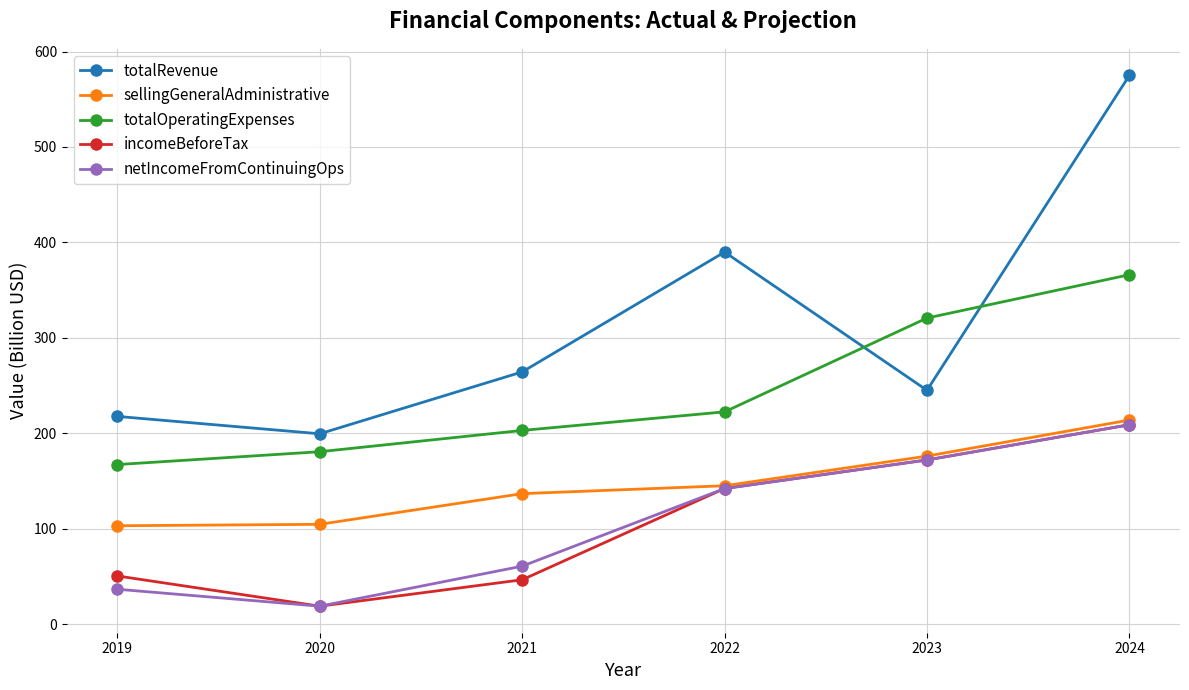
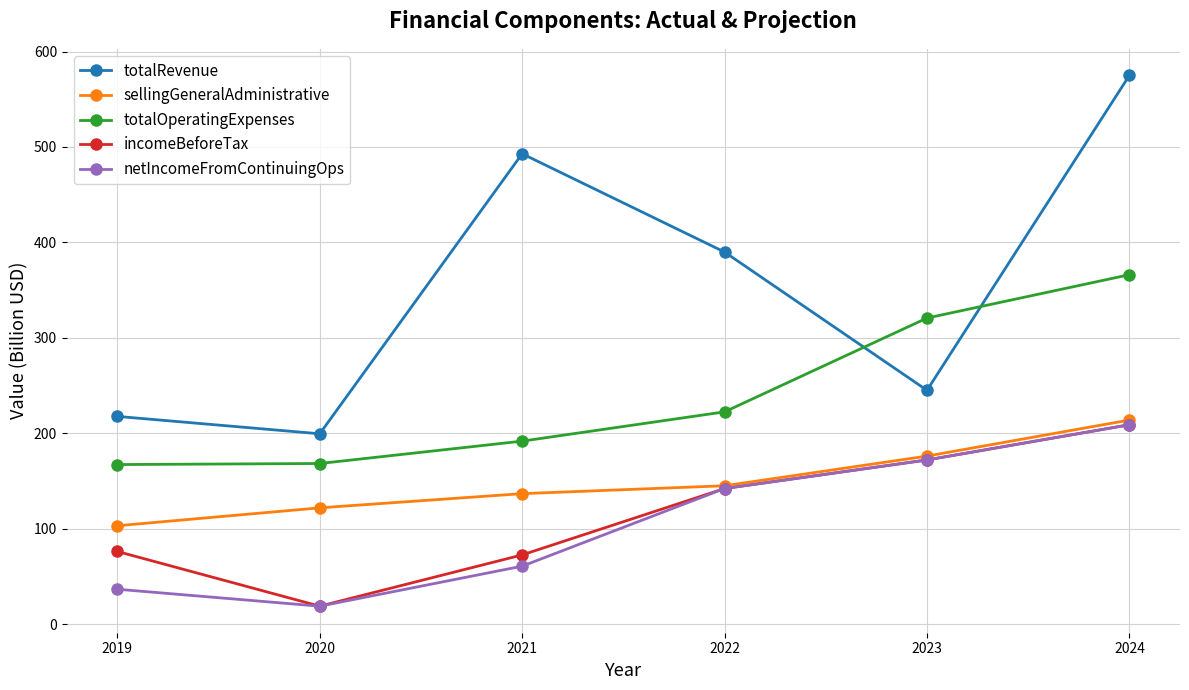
  {
    "totalRevenue": {
      "2019": 220,
      "2020": 200,
-     "2021": 260,
+     "2021": 490,
      "2022": 390,
      "2023": 250,
      "2024": 580
    },
    "sellingGeneralAdministrative": {
      "2019": 100,
-     "2020": 100,
+     "2020": 120,
      "2021": 140,
      "2022": 140,
      "2023": 180,
      "2024": 210
    },
    "totalOperatingExpenses": {
      "2019": 170,
-     "2020": 180,
-     "2021": 200,
+     "2020": 170,
+     "2021": 190,
      "2022": 220,
      "2023": 320,
      "2024": 370
    },
    "incomeBeforeTax": {
-     "2019": 50,
-     "2021": 50
+     "2019": 80,
+     "2021": 70
    },
    "netIncomeFromContinuingOps": {
      "2019": 40,
      "2021": 60
    }
  }
